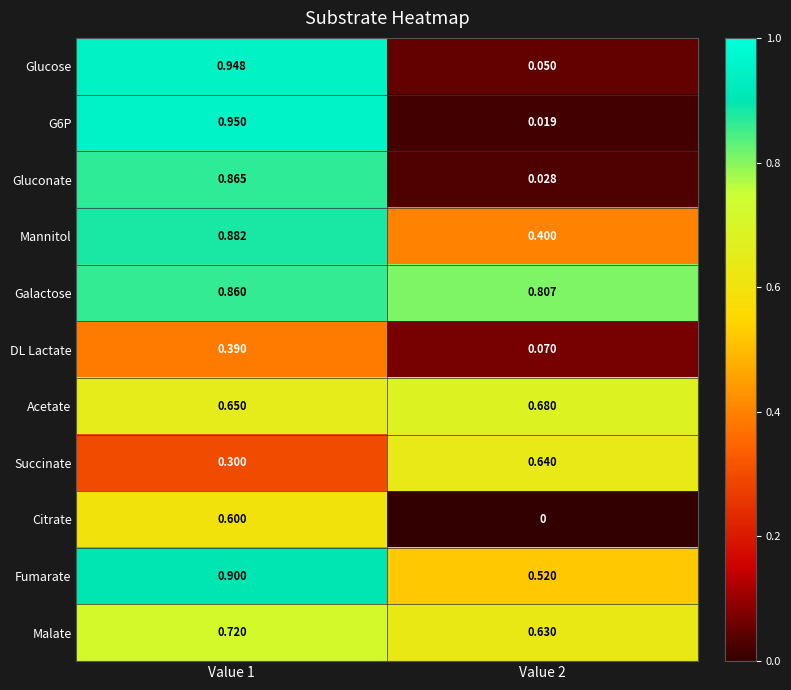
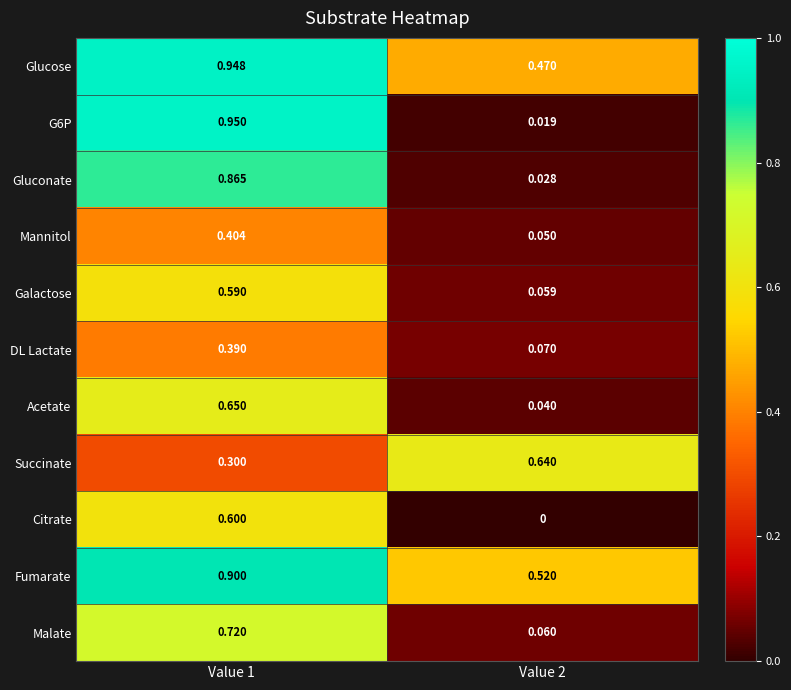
  {
    "Glucose": {
      "Value 1": 0.948,
-     "Value 2": 0.050
+     "Value 2": 0.470
    },
    "G6P": {
      "Value 1": 0.950,
      "Value 2": 0.019
    },
    "Gluconate": {
      "Value 1": 0.865,
      "Value 2": 0.028
    },
    "Mannitol": {
-     "Value 1": 0.882,
-     "Value 2": 0.400
+     "Value 1": 0.404,
+     "Value 2": 0.050
    },
    "Galactose": {
-     "Value 1": 0.860,
-     "Value 2": 0.807
+     "Value 1": 0.590,
+     "Value 2": 0.059
    },
    "DL Lactate": {
      "Value 1": 0.390,
      "Value 2": 0.070
    },
    "Acetate": {
      "Value 1": 0.650,
-     "Value 2": 0.680
+     "Value 2": 0.040
    },
    "Succinate": {
      "Value 1": 0.300,
      "Value 2": 0.640
    },
    "Citrate": {
      "Value 1": 0.600,
      "Value 2": 0
    },
    "Fumarate": {
      "Value 1": 0.900,
      "Value 2": 0.520
    },
    "Malate": {
      "Value 1": 0.720,
-     "Value 2": 0.630
+     "Value 2": 0.060
    }
  }
